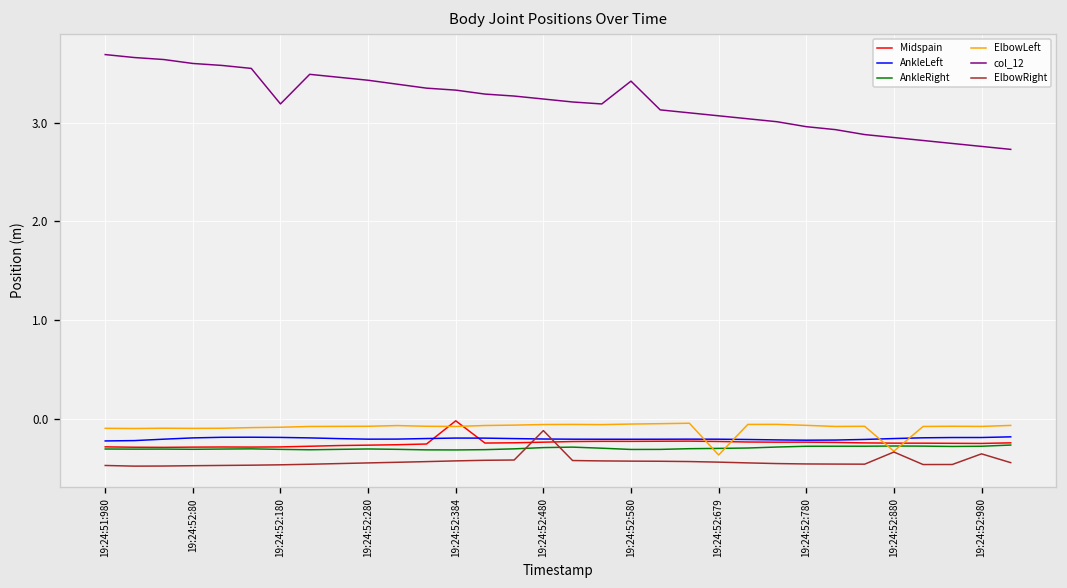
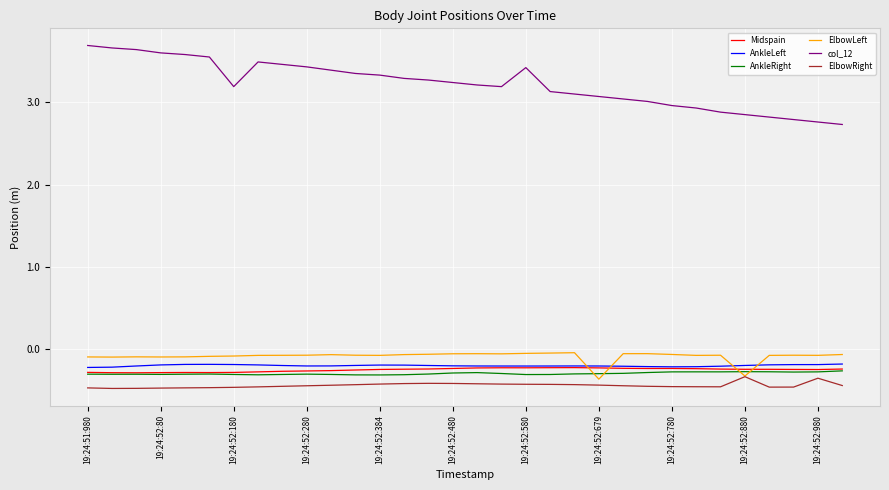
  {
    "Midspain": {
      "19:24:52:280": -0.3,
-     "19:24:52:384": 0.0,
+     "19:24:52:384": -0.2,
      "19:24:52:480": -0.2
    },
    "AnkleLeft": {
      "19:24:51:980": -0.2,
      "19:24:52:80": -0.2,
      "19:24:52:180": -0.2,
      "19:24:52:280": -0.2,
      "19:24:52:384": -0.2,
      "19:24:52:480": -0.2,
      "19:24:52:880": -0.2,
      "19:24:52:980": -0.2
    },
    "AnkleRight": {
      "19:24:52:280": -0.3,
      "19:24:52:384": -0.3,
      "19:24:52:480": -0.3,
      "19:24:52:580": -0.3,
      "19:24:52:679": -0.3,
      "19:24:52:780": -0.3
    },
    "ElbowLeft": {
      "19:24:51:980": -0.1,
      "19:24:52:80": -0.1,
      "19:24:52:180": -0.1,
      "19:24:52:280": -0.1,
      "19:24:52:384": -0.1,
      "19:24:52:480": -0.1,
      "19:24:52:580": -0.1,
      "19:24:52:679": -0.4,
      "19:24:52:780": -0.1,
      "19:24:52:980": -0.1
    },
    "col_12": {
      "19:24:51:980": 3.7,
      "19:24:52:80": 3.6,
      "19:24:52:180": 3.2,
      "19:24:52:280": 3.4,
      "19:24:52:384": 3.3,
      "19:24:52:480": 3.2,
      "19:24:52:580": 3.4,
      "19:24:52:679": 3.1,
      "19:24:52:780": 3.0,
      "19:24:52:880": 2.8,
      "19:24:52:980": 2.8
    },
    "ElbowRight": {
      "19:24:51:980": -0.5,
      "19:24:52:80": -0.5,
      "19:24:52:180": -0.5,
      "19:24:52:280": -0.4,
      "19:24:52:384": -0.4,
-     "19:24:52:480": -0.1,
+     "19:24:52:480": -0.4,
      "19:24:52:580": -0.4,
      "19:24:52:679": -0.4,
      "19:24:52:780": -0.5,
      "19:24:52:980": -0.4
    }
  }
